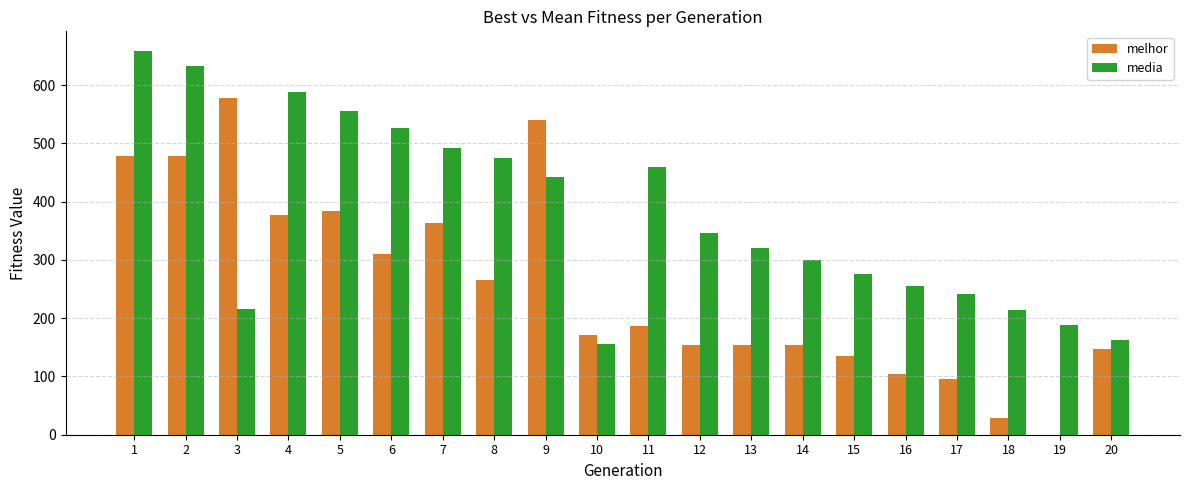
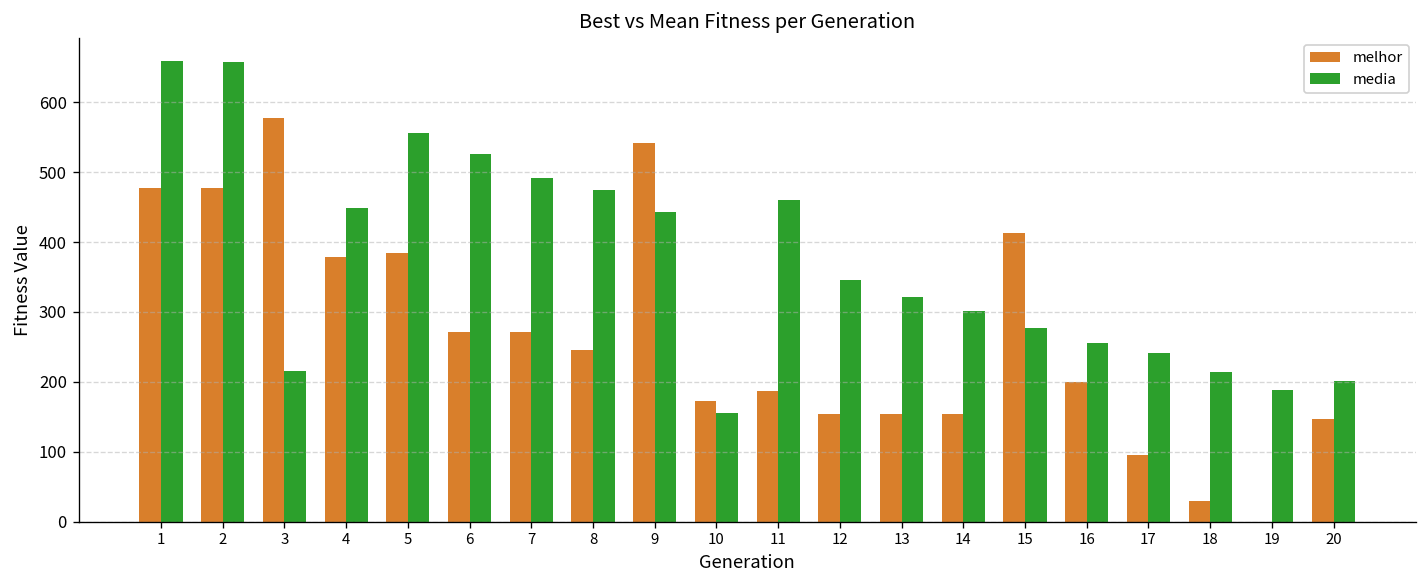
  {
    "melhor": {
      "1": 480,
      "2": 480,
      "3": 580,
      "4": 380,
      "5": 380,
-     "6": 310,
-     "7": 360,
-     "8": 270,
+     "6": 270,
+     "7": 270,
+     "8": 250,
      "9": 540,
      "10": 170,
      "11": 190,
      "12": 150,
      "13": 150,
      "14": 150,
-     "15": 140,
-     "16": 110,
+     "15": 410,
+     "16": 200,
      "17": 100,
      "18": 30,
      "19": 0,
      "20": 150
    },
    "media": {
      "1": 660,
-     "2": 630,
+     "2": 660,
      "3": 220,
-     "4": 590,
+     "4": 450,
      "5": 560,
      "6": 530,
      "7": 490,
      "8": 470,
      "9": 440,
      "10": 160,
      "11": 460,
      "12": 350,
      "13": 320,
      "14": 300,
      "15": 280,
      "16": 260,
      "17": 240,
      "18": 210,
      "19": 190,
-     "20": 160
+     "20": 200
    }
  }
